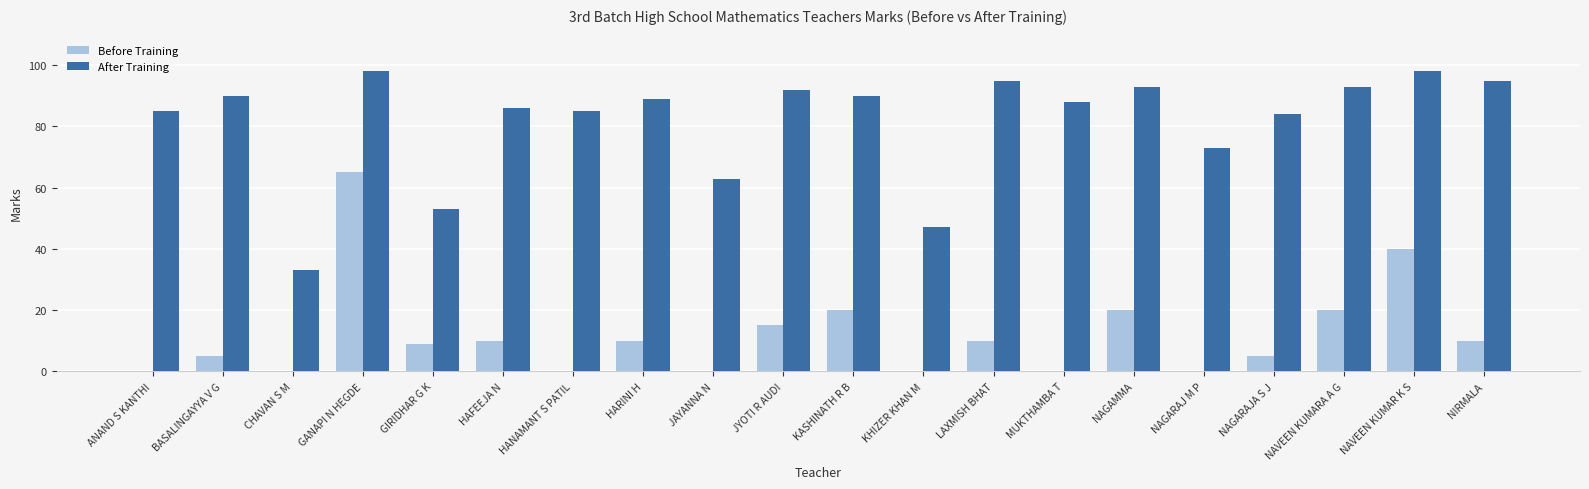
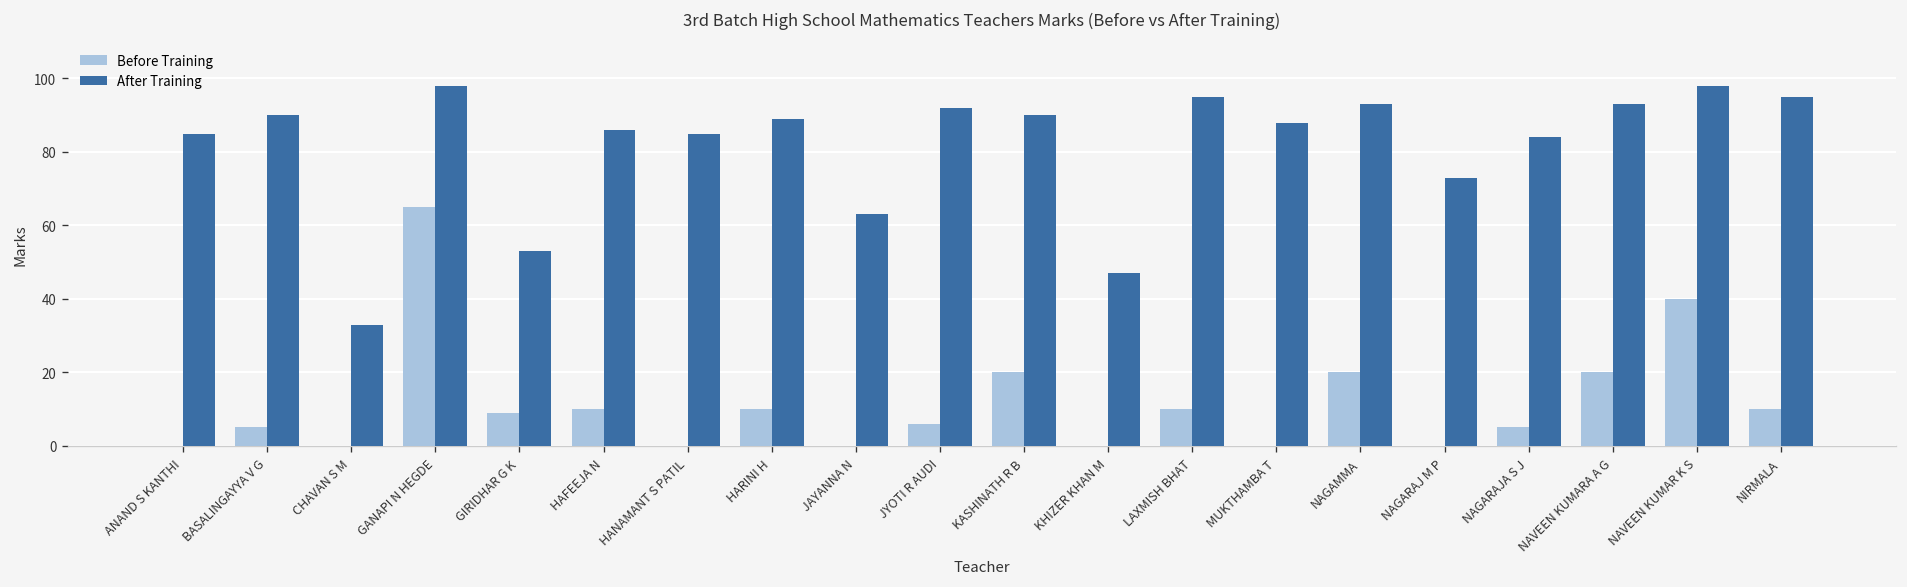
  {
    "Before Training": {
      "ANAND S KANTHI": 0,
      "BASALINGAYYA V G": 5,
      "CHAVAN S M": 0,
      "GANAPI N HEGDE": 65,
      "GIRIDHAR G K": 9,
      "HAFEEJA N": 10,
      "HANAMANT S PATIL": 0,
      "HARINI H": 10,
      "JAYANNA N": 0,
-     "JYOTI R AUDI": 15,
+     "JYOTI R AUDI": 6,
      "KASHINATH R B": 20,
      "KHIZER KHAN M": 0,
      "LAXMISH BHAT": 10,
      "MUKTHAMBA T": 0,
      "NAGAMMA": 20,
      "NAGARAJ M P": 0,
      "NAGARAJA S J": 5,
      "NAVEEN KUMARA A G": 20,
      "NAVEEN KUMAR K S": 40,
      "NIRMALA": 10
    },
    "After Training": {
      "ANAND S KANTHI": 85,
      "BASALINGAYYA V G": 90,
      "CHAVAN S M": 33,
      "GANAPI N HEGDE": 98,
      "GIRIDHAR G K": 53,
      "HAFEEJA N": 86,
      "HANAMANT S PATIL": 85,
      "HARINI H": 89,
      "JAYANNA N": 63,
      "JYOTI R AUDI": 92,
      "KASHINATH R B": 90,
      "KHIZER KHAN M": 47,
      "LAXMISH BHAT": 95,
      "MUKTHAMBA T": 88,
      "NAGAMMA": 93,
      "NAGARAJ M P": 73,
      "NAGARAJA S J": 84,
      "NAVEEN KUMARA A G": 93,
      "NAVEEN KUMAR K S": 98,
      "NIRMALA": 95
    }
  }
